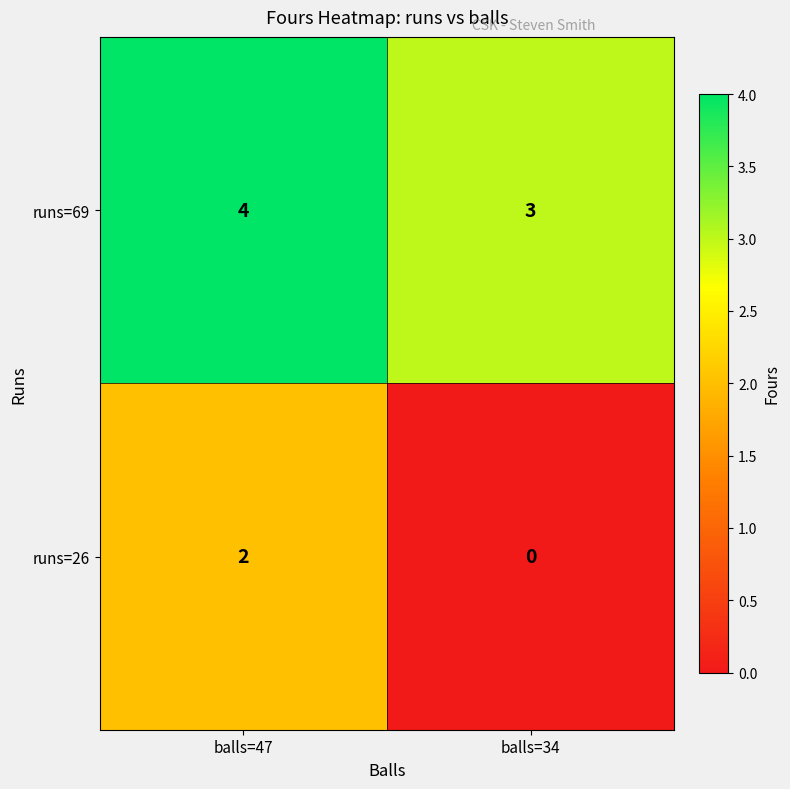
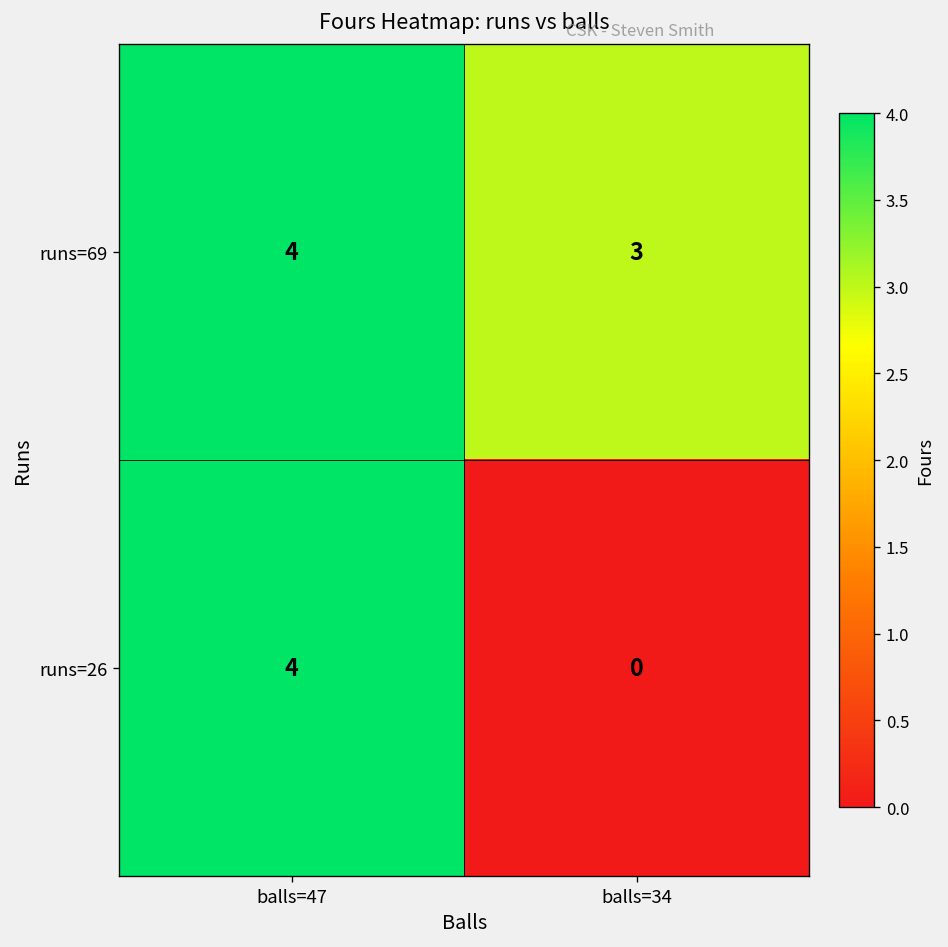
  {
    "runs=69": {
      "balls=47": 4,
      "balls=34": 3
    },
    "runs=26": {
-     "balls=47": 2,
+     "balls=47": 4,
      "balls=34": 0
    }
  }
